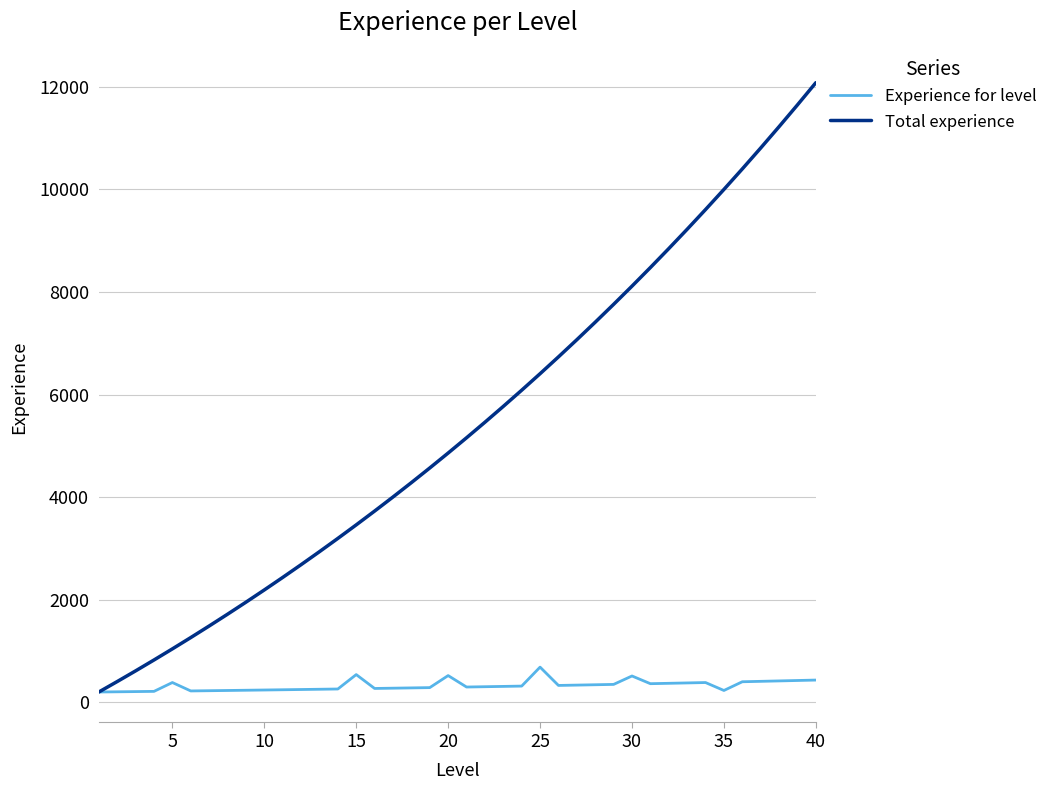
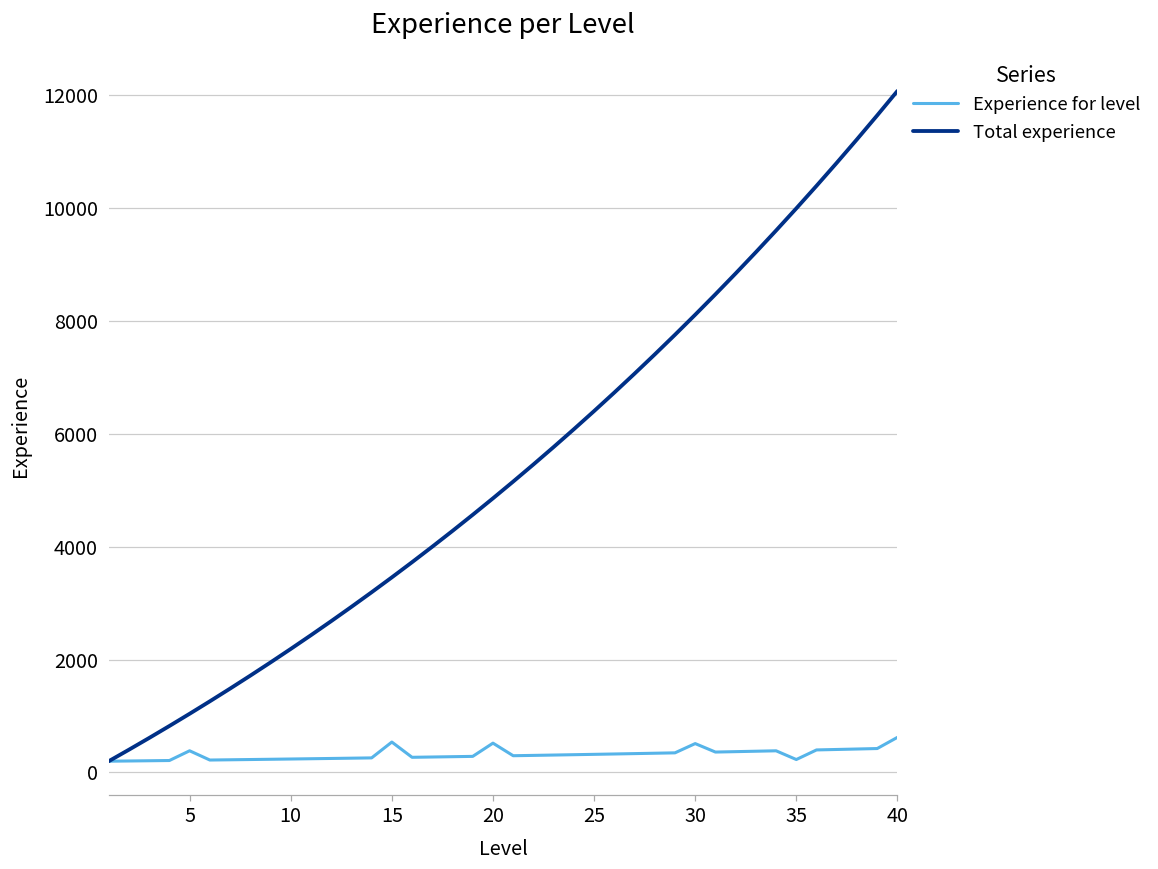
  {
    "Experience for level": {
      "5": 400,
      "10": 200,
      "15": 500,
      "20": 500,
-     "25": 700,
+     "25": 300,
      "30": 500,
      "35": 200,
-     "40": 400
+     "40": 600
    },
    "Total experience": {
      "5": 1000,
      "10": 2200,
      "15": 3500,
      "20": 4900,
      "25": 6400,
      "30": 8100,
      "35": 10000,
      "40": 12100
    }
  }
